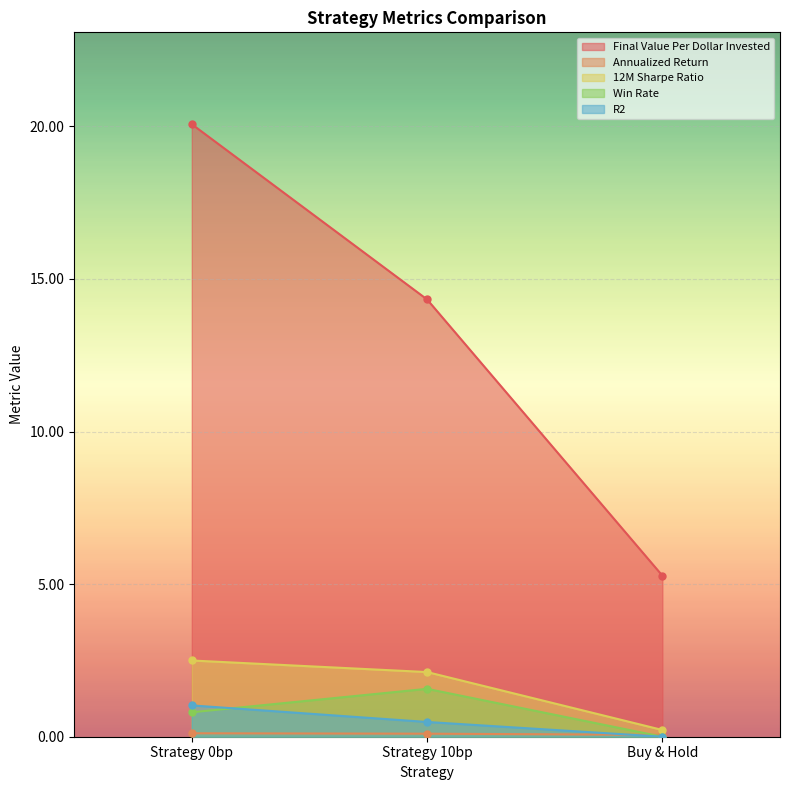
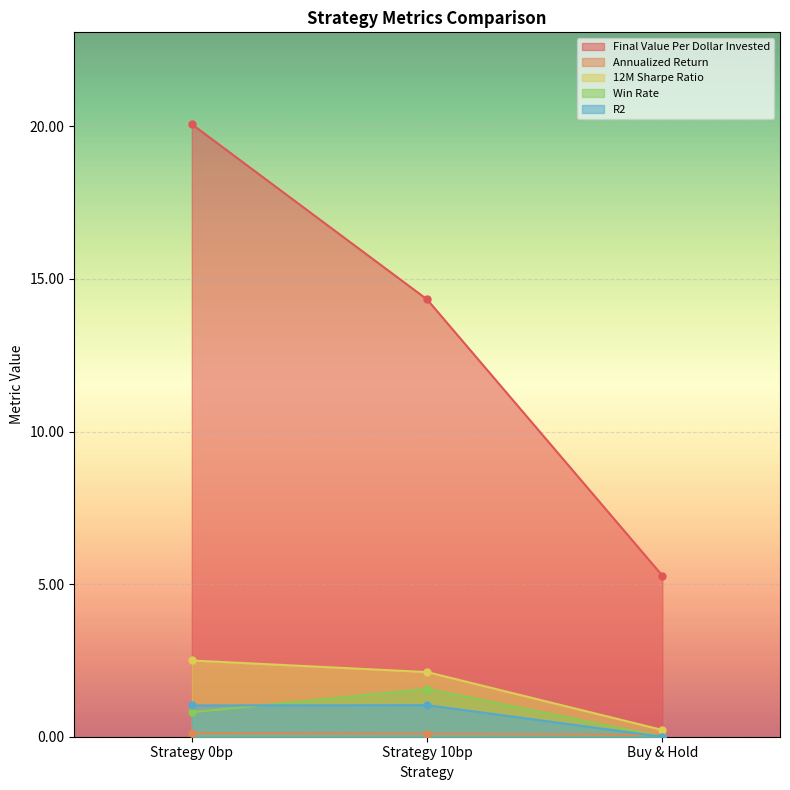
  {
    "Win Rate": {
      "Strategy 0bp": 0.8,
      "Strategy 10bp": 1.6
    },
    "R2": {
      "Strategy 0bp": 1.0,
-     "Strategy 10bp": 0.5
+     "Strategy 10bp": 1.0
    }
  }
